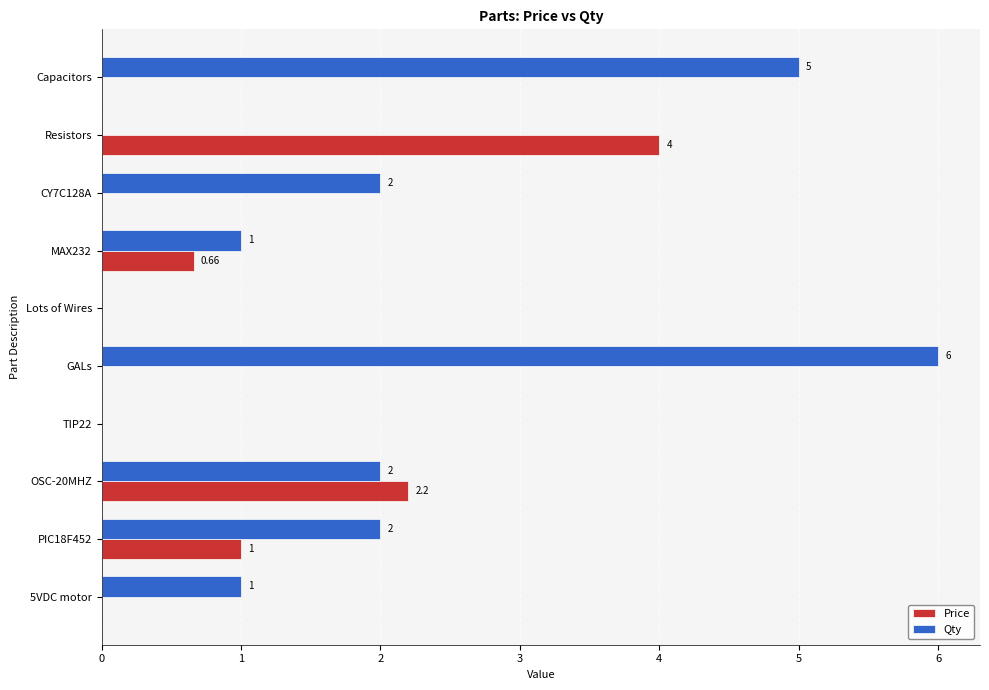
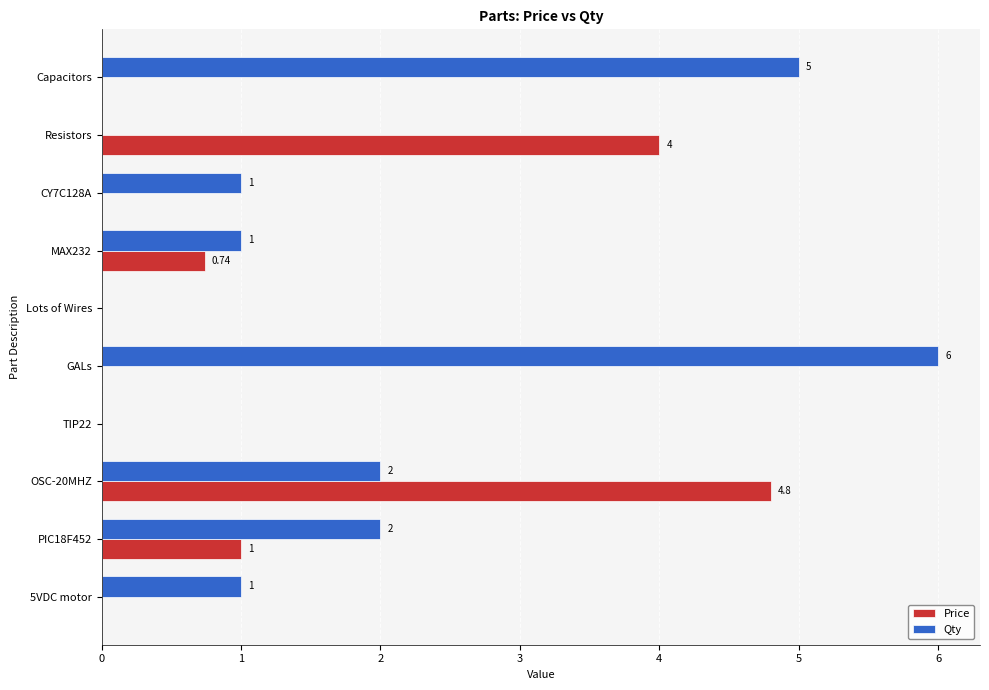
  {
    "Price": {
      "Resistors": 4,
-     "MAX232": 0.66,
-     "OSC-20MHZ": 2.2,
+     "MAX232": 0.74,
+     "OSC-20MHZ": 4.8,
      "PIC18F452": 1
    },
    "Qty": {
      "Capacitors": 5,
-     "CY7C128A": 2,
+     "CY7C128A": 1,
      "MAX232": 1,
      "GALs": 6,
      "OSC-20MHZ": 2,
      "PIC18F452": 2,
      "5VDC motor": 1
    }
  }
